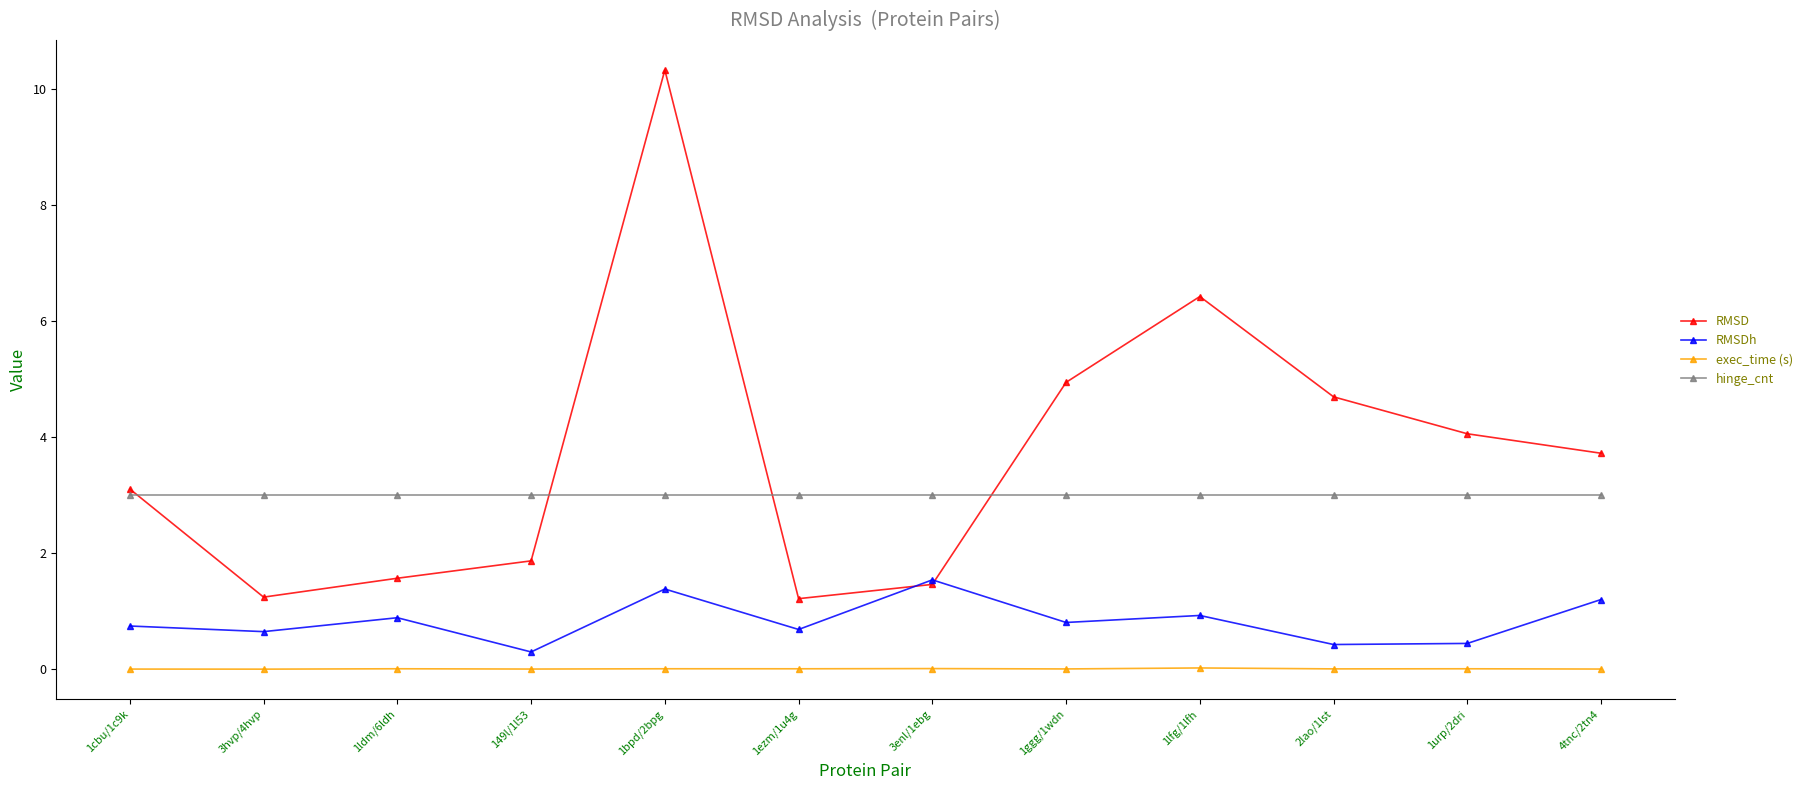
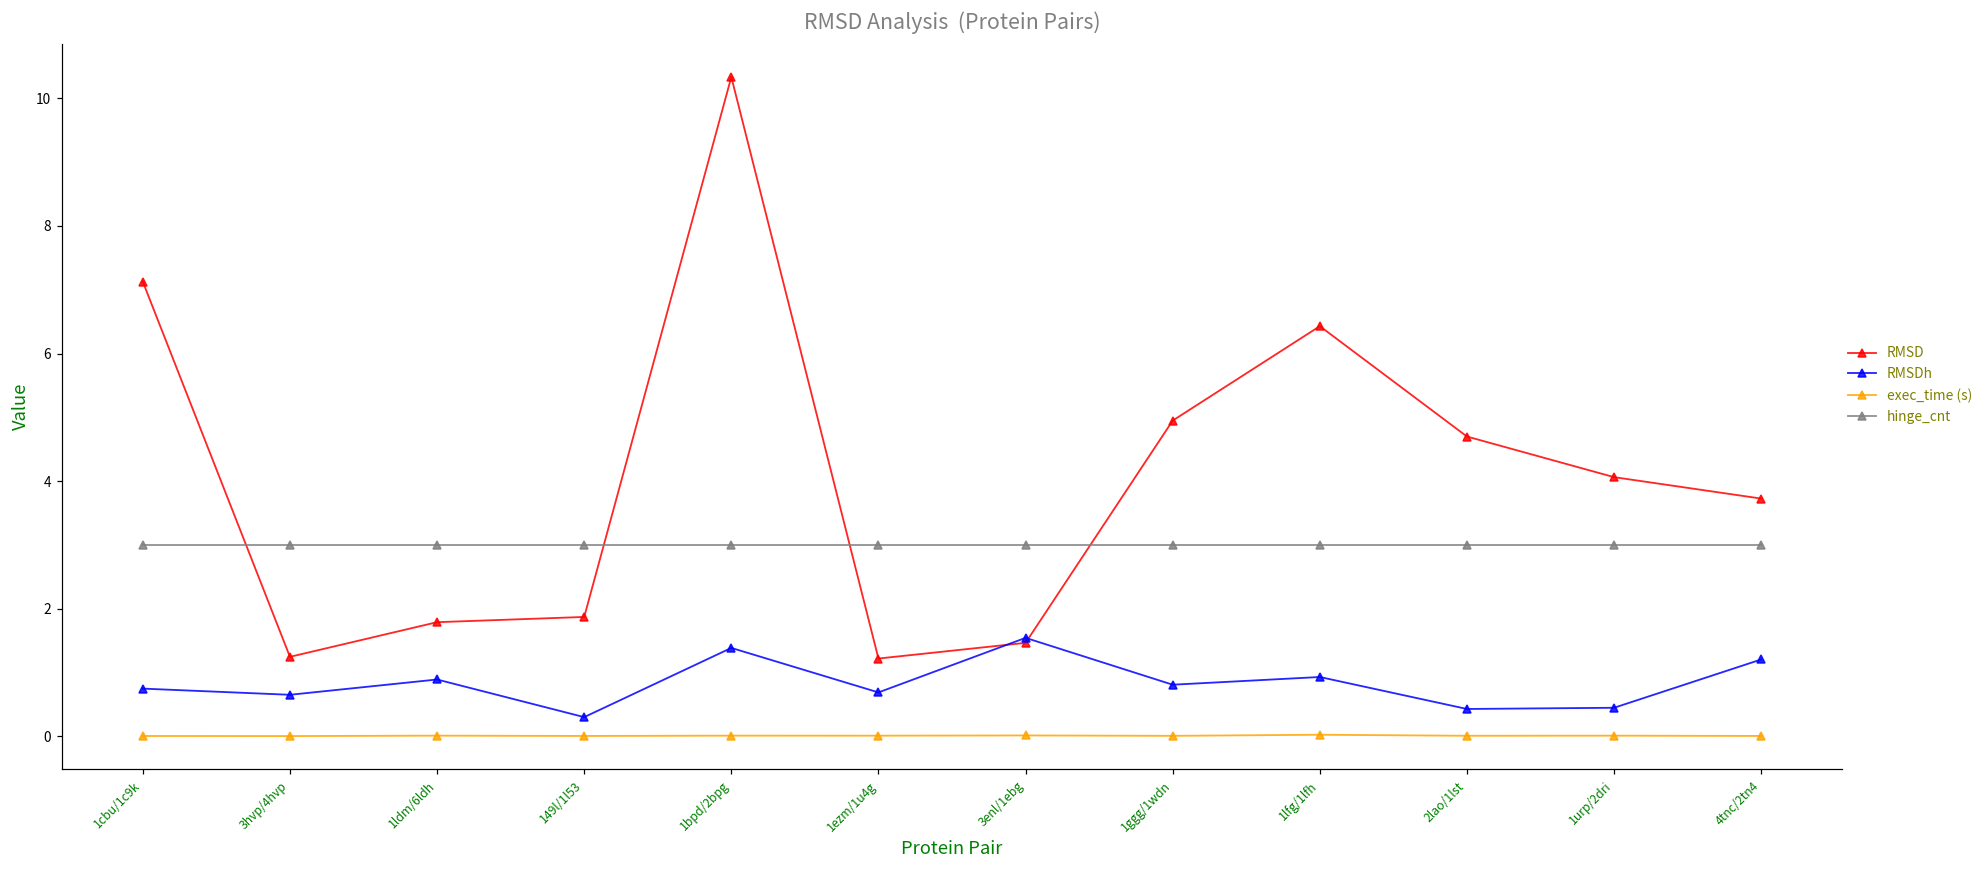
  {
    "RMSD": {
-     "1cbu/1c9k": 3.1,
+     "1cbu/1c9k": 7.1,
      "3hvp/4hvp": 1.2,
-     "1ldm/6ldh": 1.6,
+     "1ldm/6ldh": 1.8,
      "149l/1l53": 1.9,
      "1bpd/2bpg": 10.3,
      "1ezm/1u4g": 1.2,
      "3enl/1ebg": 1.5,
      "1ggg/1wdn": 4.9,
      "1lfg/1lfh": 6.4,
      "2lao/1lst": 4.7,
      "1urp/2dri": 4.1,
      "4tnc/2tn4": 3.7
    },
    "RMSDh": {
      "1cbu/1c9k": 0.7,
      "3hvp/4hvp": 0.7,
      "1ldm/6ldh": 0.9,
      "149l/1l53": 0.3,
      "1bpd/2bpg": 1.4,
      "1ezm/1u4g": 0.7,
      "3enl/1ebg": 1.5,
      "1ggg/1wdn": 0.8,
      "1lfg/1lfh": 0.9,
      "2lao/1lst": 0.4,
      "1urp/2dri": 0.4,
      "4tnc/2tn4": 1.2
    },
    "exec_time (s)": {
      "1cbu/1c9k": 0.0,
      "3hvp/4hvp": 0.0,
      "1ldm/6ldh": 0.0,
      "149l/1l53": 0.0,
      "1bpd/2bpg": 0.0,
      "1ezm/1u4g": 0.0,
      "3enl/1ebg": 0.0,
      "1ggg/1wdn": 0.0,
      "1lfg/1lfh": 0.0,
      "2lao/1lst": 0.0,
      "1urp/2dri": 0.0,
      "4tnc/2tn4": 0.0
    },
    "hinge_cnt": {
      "1cbu/1c9k": 3.0,
      "3hvp/4hvp": 3.0,
      "1ldm/6ldh": 3.0,
      "149l/1l53": 3.0,
      "1bpd/2bpg": 3.0,
      "1ezm/1u4g": 3.0,
      "3enl/1ebg": 3.0,
      "1ggg/1wdn": 3.0,
      "1lfg/1lfh": 3.0,
      "2lao/1lst": 3.0,
      "1urp/2dri": 3.0,
      "4tnc/2tn4": 3.0
    }
  }
